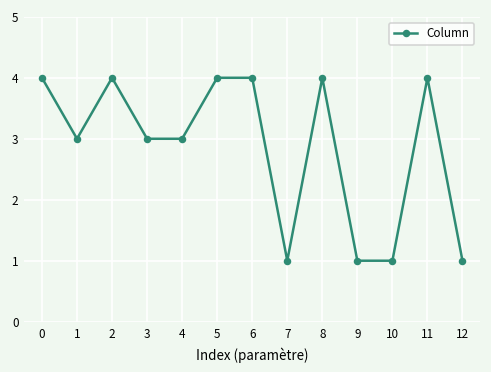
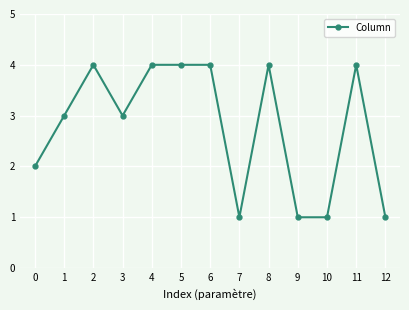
  {
-   "0": 4,
+   "0": 2,
    "1": 3,
    "2": 4,
    "3": 3,
-   "4": 3,
+   "4": 4,
    "5": 4,
    "6": 4,
    "7": 1,
    "8": 4,
    "9": 1,
    "10": 1,
    "11": 4,
    "12": 1
  }
